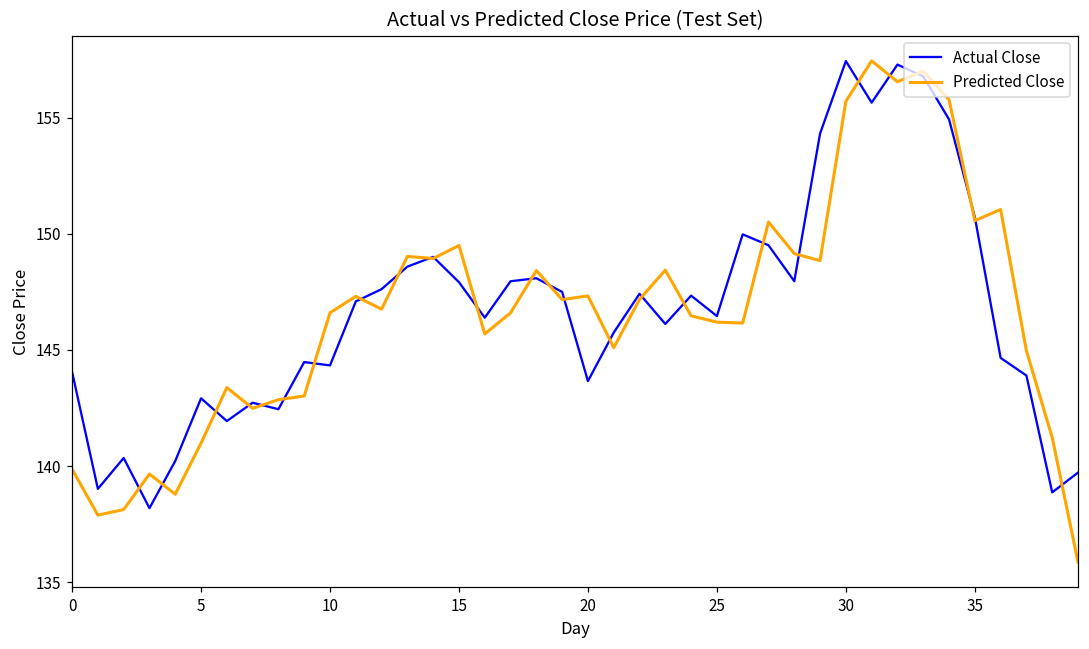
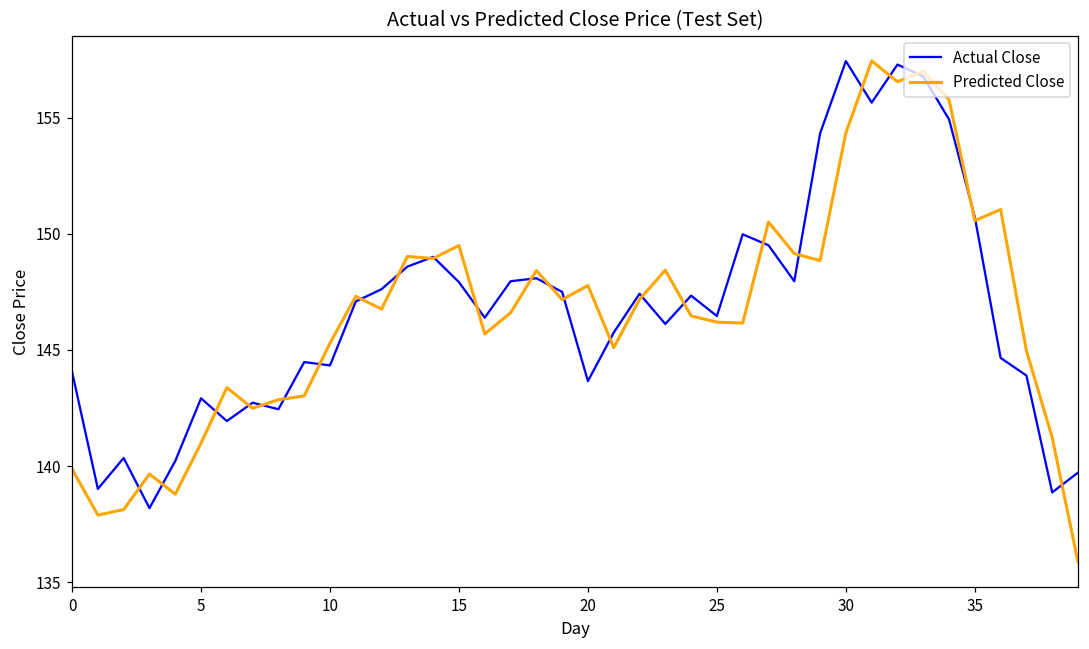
  {
    "Actual Close": {
      "0": 144.1,
      "5": 142.9,
      "10": 144.3,
      "15": 147.9,
      "20": 143.7,
      "25": 146.5,
      "30": 157.4,
      "35": 150.7
    },
    "Predicted Close": {
      "0": 139.9,
      "5": 141.0,
-     "10": 146.6,
+     "10": 145.3,
      "15": 149.5,
-     "20": 147.3,
+     "20": 147.8,
      "25": 146.2,
-     "30": 155.7,
+     "30": 154.4,
      "35": 150.6
    }
  }
